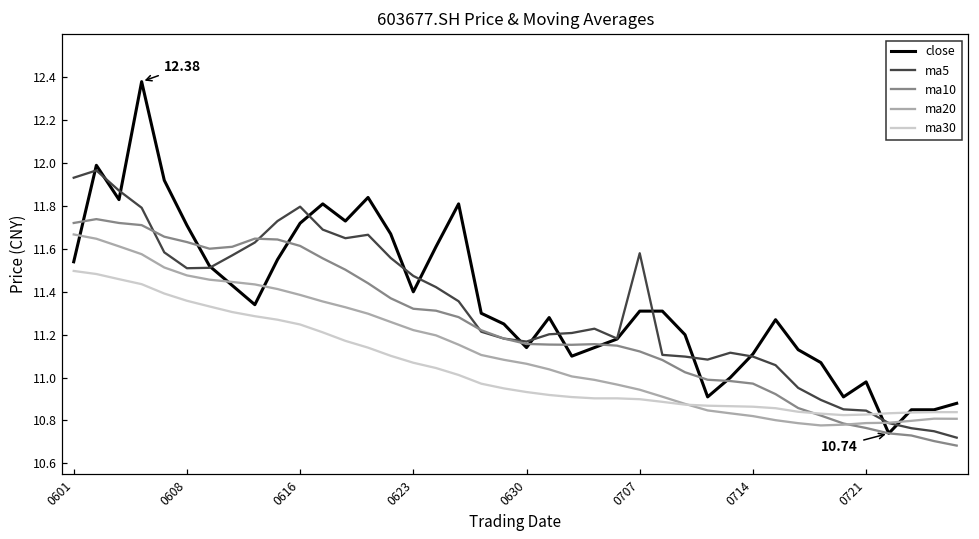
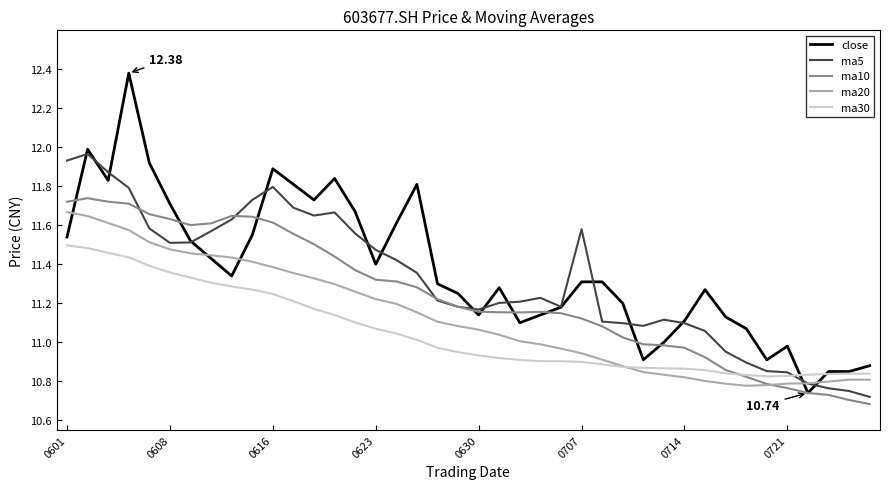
  {
    "close": {
      "0601": 11.54,
      "0608": 11.71,
-     "0616": 11.72,
+     "0616": 11.89,
      "0623": 11.40,
      "0630": 11.14,
      "0707": 11.31,
      "0721": 10.98
    },
    "ma5": {
      "0601": 11.93,
      "0608": 11.51,
      "0616": 11.80,
      "0623": 11.47,
      "0707": 11.58,
      "0721": 10.85
    }
  }
